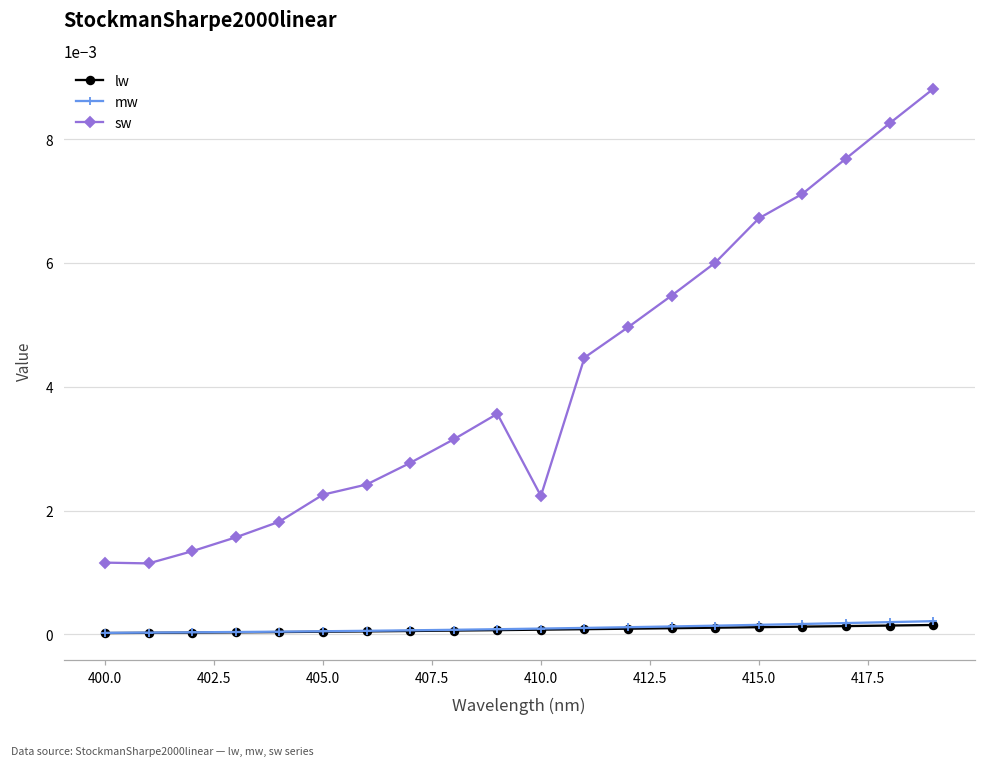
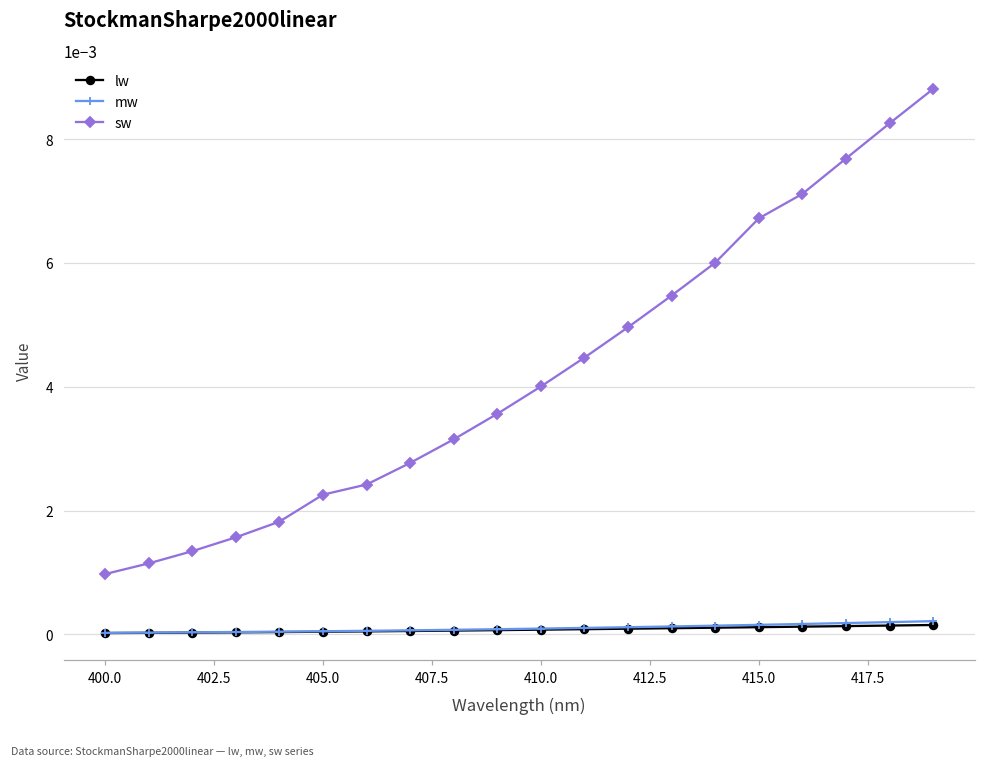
  {
    "sw": {
-     "400.0": 0.0012,
+     "400.0": 0.0010,
      "405.0": 0.0023,
-     "410.0": 0.0022,
+     "410.0": 0.0040,
      "415.0": 0.0067
    }
  }
